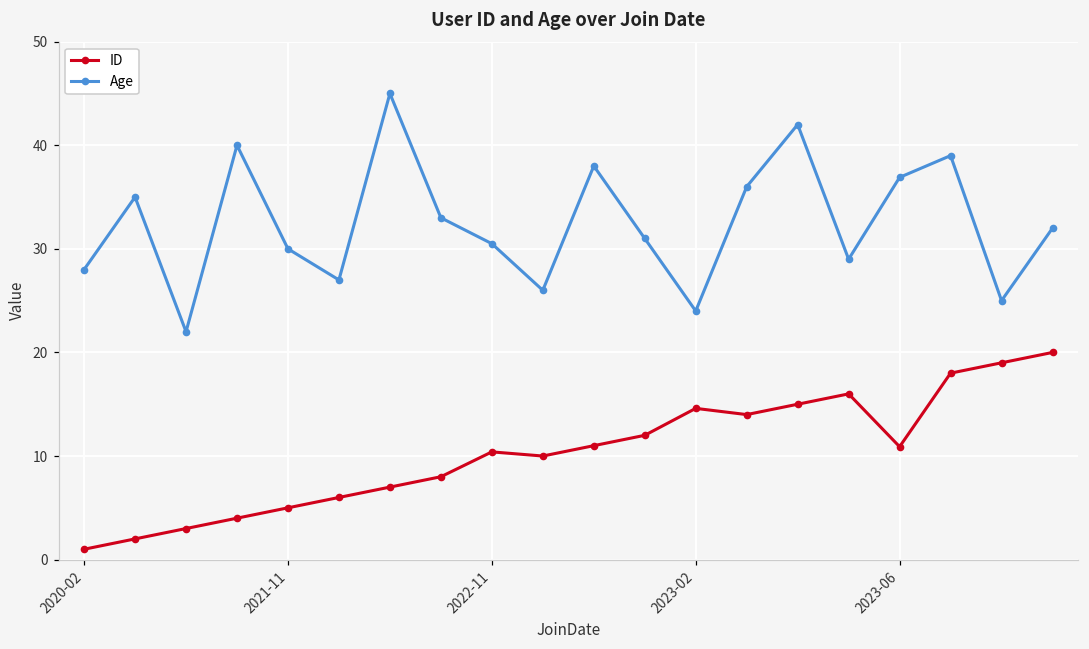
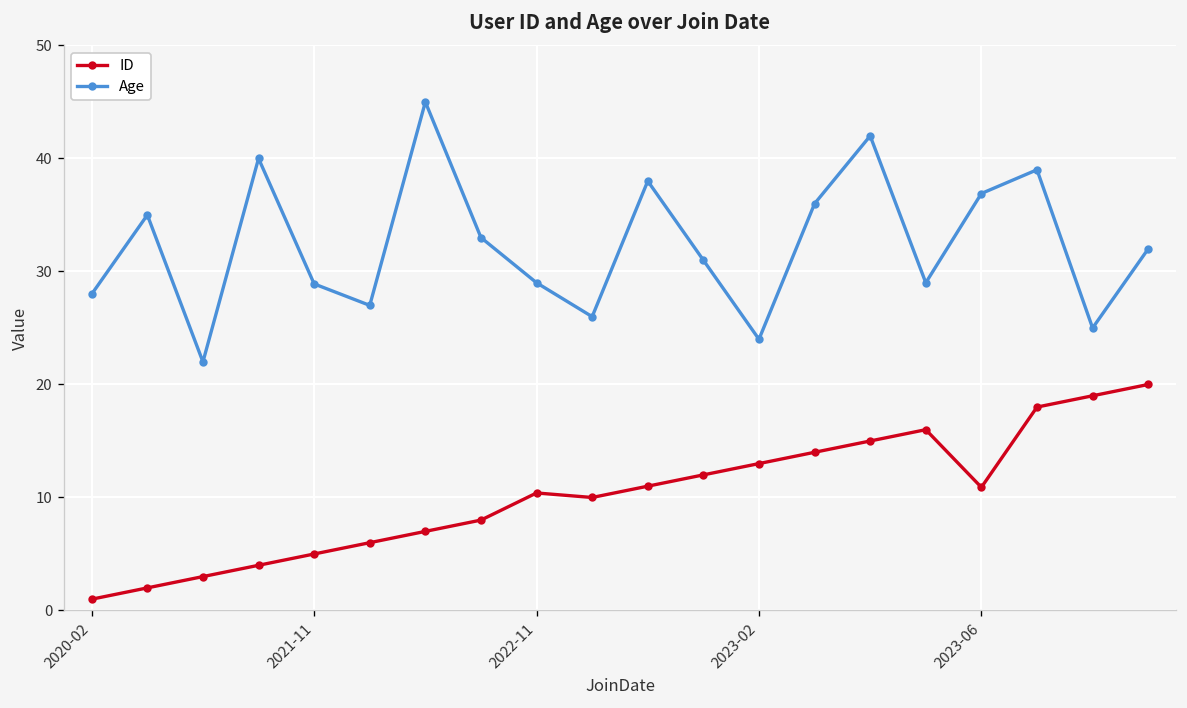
  {
    "ID": {
      "2020-02": 1,
      "2021-11": 5,
      "2022-11": 10,
-     "2023-02": 15,
+     "2023-02": 13,
      "2023-06": 11
    },
    "Age": {
      "2020-02": 28,
-     "2021-11": 30,
-     "2022-11": 31,
+     "2021-11": 29,
+     "2022-11": 29,
      "2023-02": 24,
      "2023-06": 37
    }
  }
